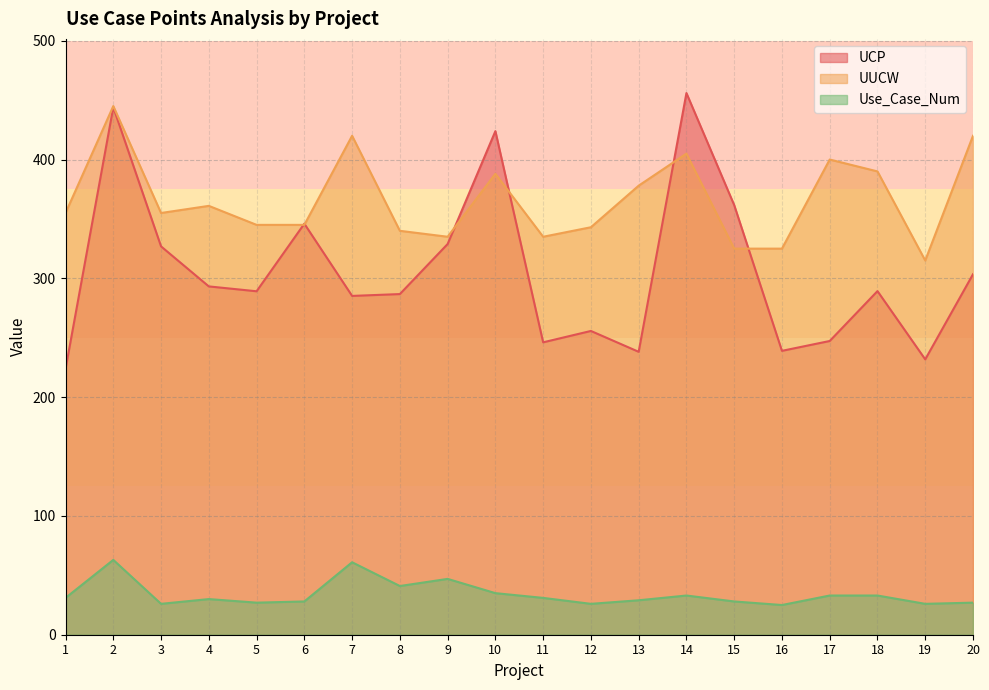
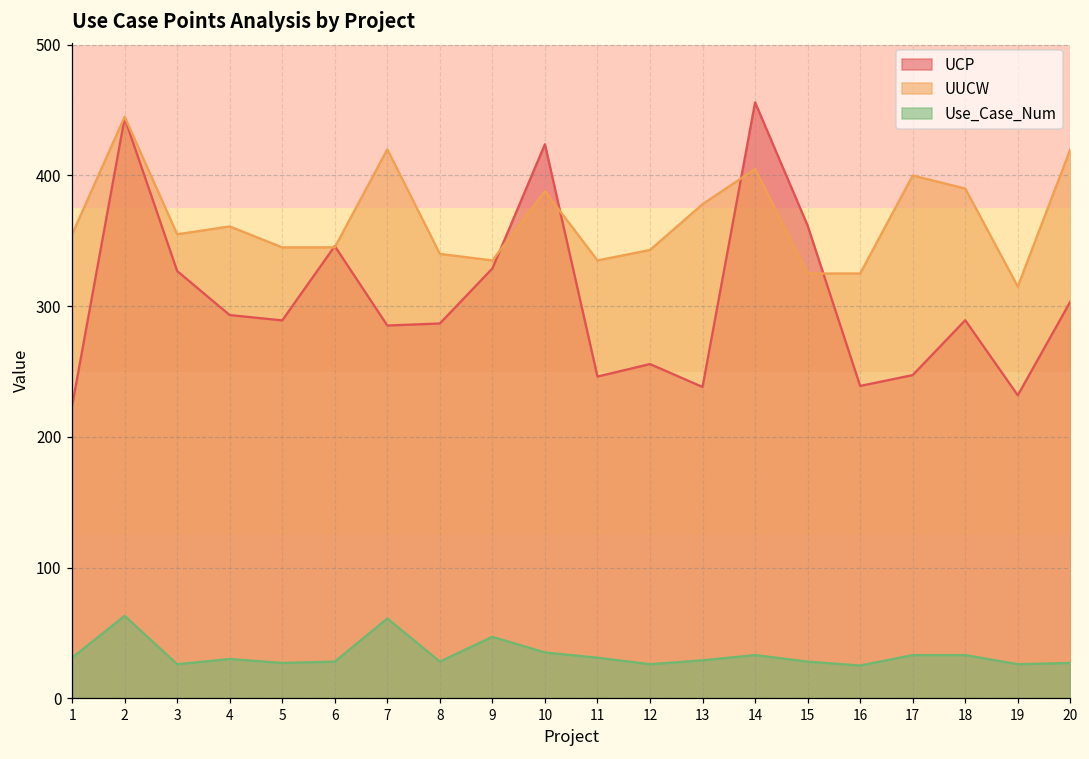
  {
    "UCP": {
      "1": 224,
      "3": 327,
      "4": 293,
      "5": 289,
      "7": 285,
      "8": 287,
      "9": 329,
      "10": 424,
      "11": 246,
      "12": 256,
      "13": 238,
      "14": 456,
      "15": 362,
      "16": 239,
      "17": 247,
      "18": 289,
      "19": 232,
      "20": 303
    },
    "UUCW": {
      "1": 355,
      "3": 355,
      "4": 361,
      "5": 345,
      "7": 420,
      "8": 340,
      "9": 335,
      "10": 388,
      "11": 335,
      "12": 343,
      "13": 378,
      "14": 405,
      "15": 325,
      "16": 325,
      "17": 400,
      "18": 390,
      "19": 315,
      "20": 420
    },
    "Use_Case_Num": {
      "1": 31,
      "2": 63,
      "3": 26,
      "4": 30,
      "5": 27,
      "6": 28,
      "7": 61,
-     "8": 41,
+     "8": 28,
      "9": 47,
      "10": 35,
      "11": 31,
      "12": 26,
      "13": 29,
      "14": 33,
      "15": 28,
      "16": 25,
      "17": 33,
      "18": 33,
      "19": 26,
      "20": 27
    }
  }
